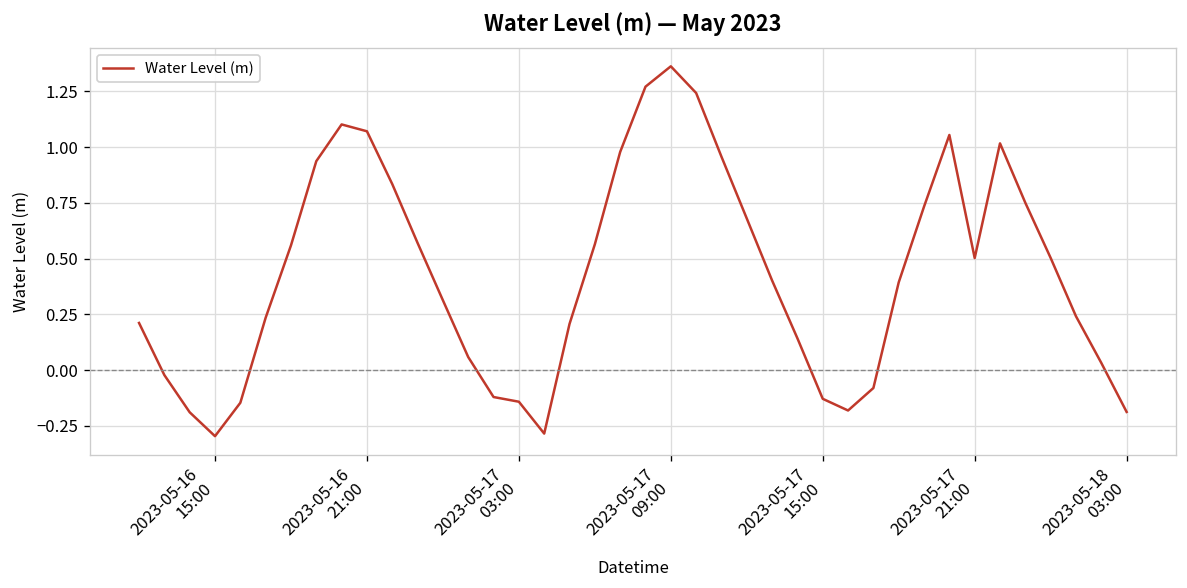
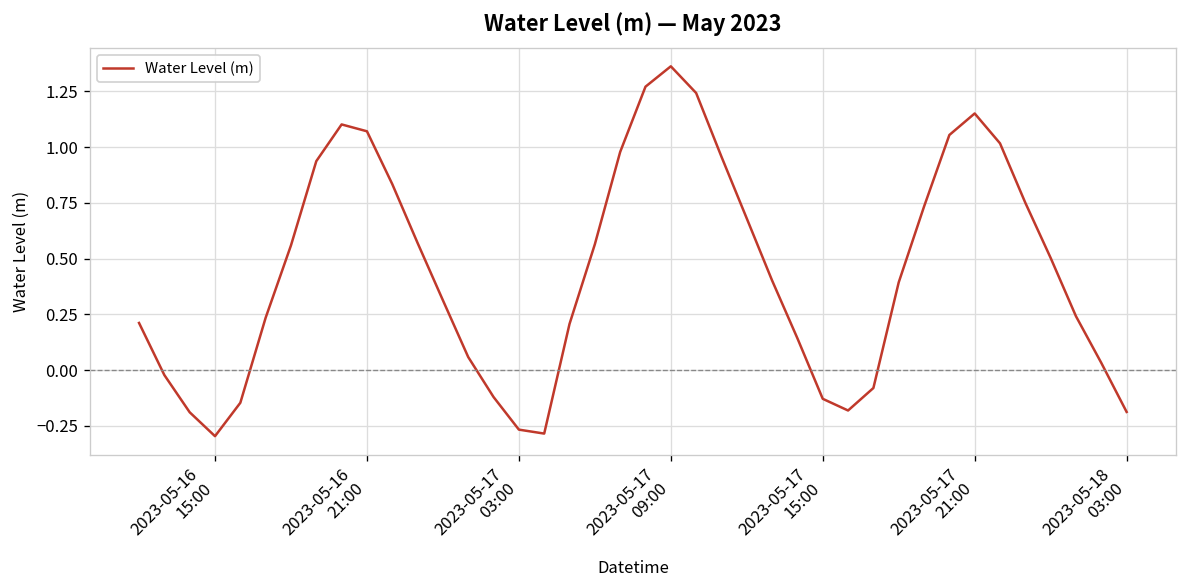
  {
    "2023-05-16 15:00": -0.30,
    "2023-05-16 21:00": 1.07,
-   "2023-05-17 03:00": -0.14,
+   "2023-05-17 03:00": -0.27,
    "2023-05-17 09:00": 1.36,
    "2023-05-17 15:00": -0.13,
-   "2023-05-17 21:00": 0.50,
+   "2023-05-17 21:00": 1.15,
    "2023-05-18 03:00": -0.19
  }
